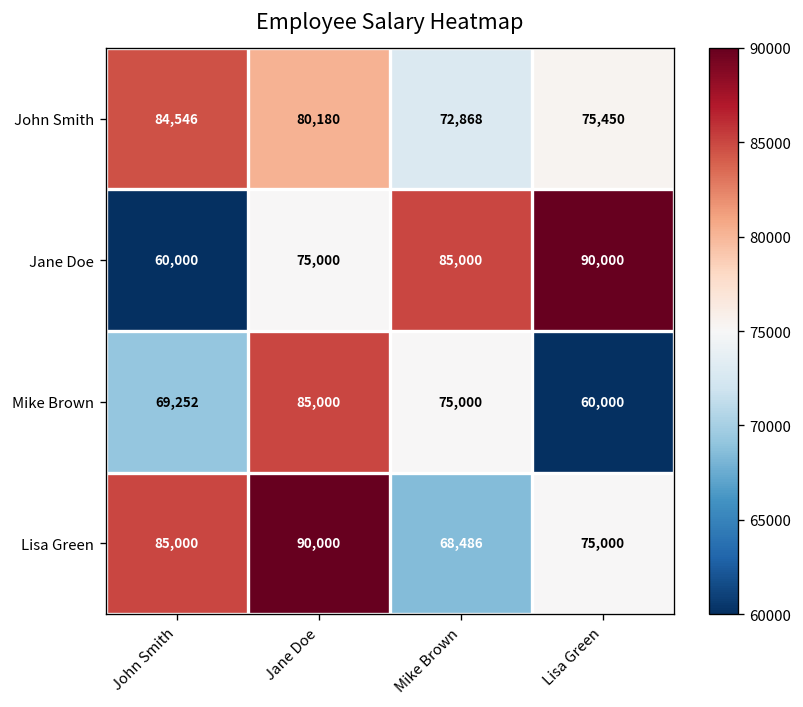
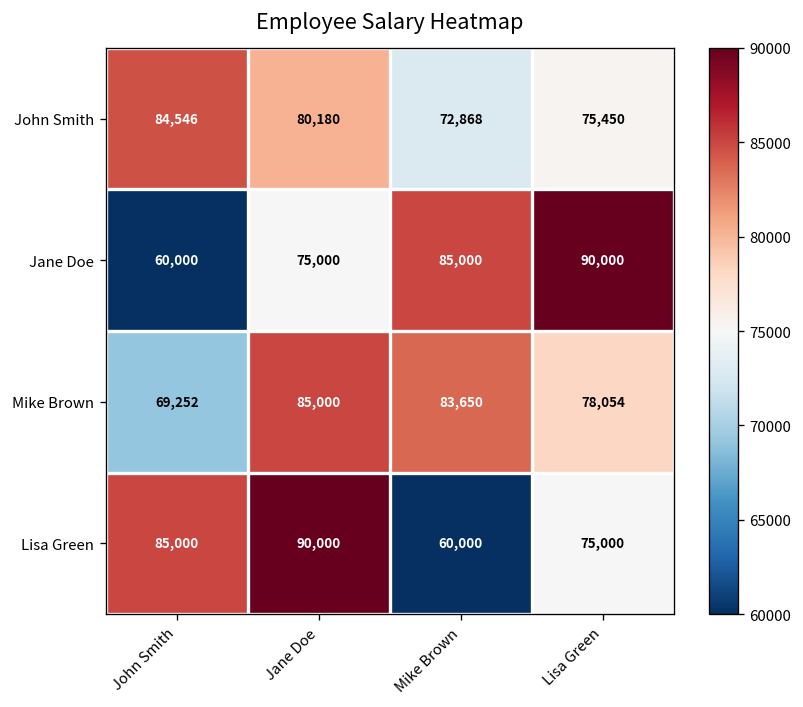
  {
    "John Smith": {
      "John Smith": "84,546",
      "Jane Doe": "80,180",
      "Mike Brown": "72,868",
      "Lisa Green": "75,450"
    },
    "Jane Doe": {
      "John Smith": "60,000",
      "Jane Doe": "75,000",
      "Mike Brown": "85,000",
      "Lisa Green": "90,000"
    },
    "Mike Brown": {
      "John Smith": "69,252",
      "Jane Doe": "85,000",
-     "Mike Brown": "75,000",
-     "Lisa Green": "60,000"
+     "Mike Brown": "83,650",
+     "Lisa Green": "78,054"
    },
    "Lisa Green": {
      "John Smith": "85,000",
      "Jane Doe": "90,000",
-     "Mike Brown": "68,486",
+     "Mike Brown": "60,000",
      "Lisa Green": "75,000"
    }
  }
